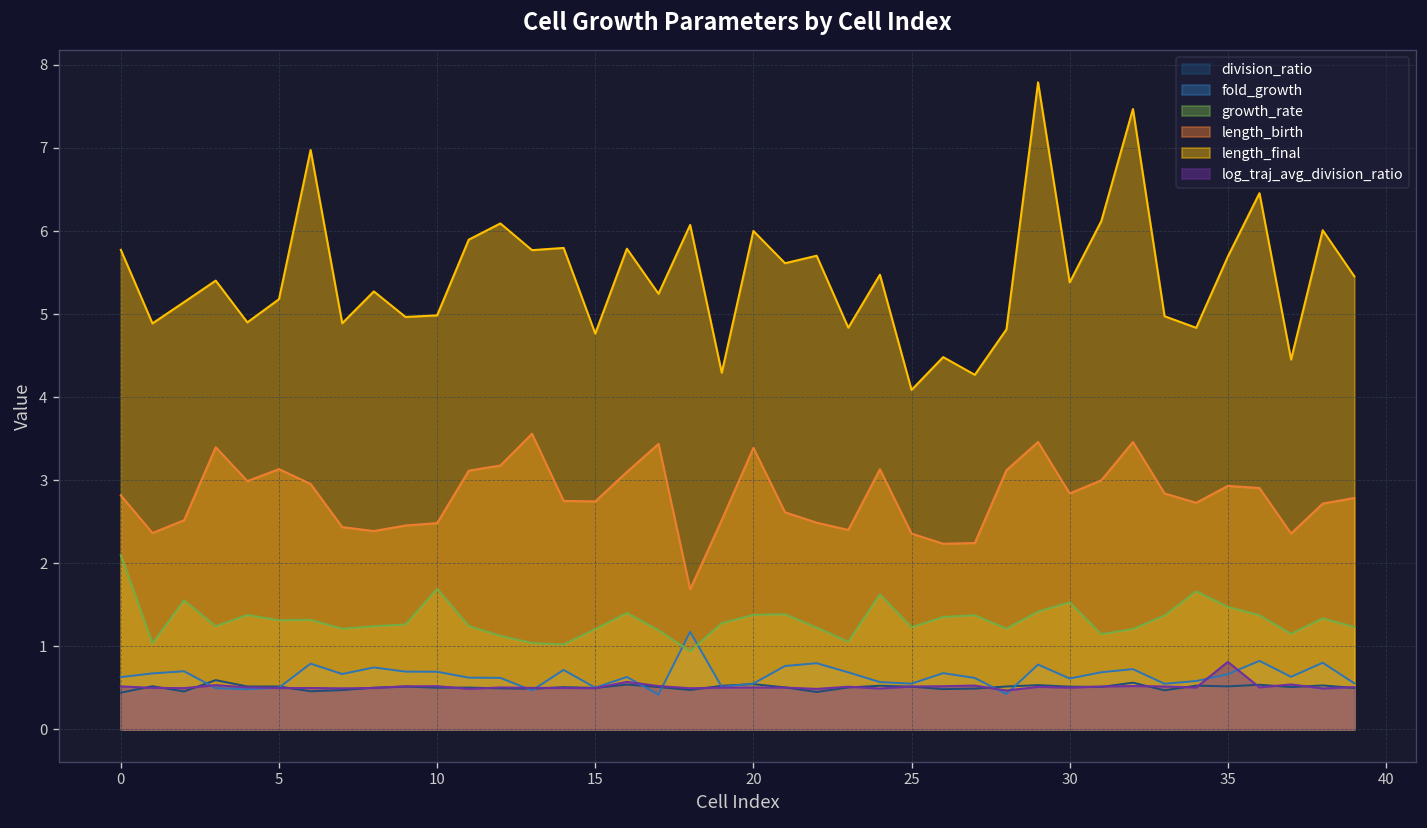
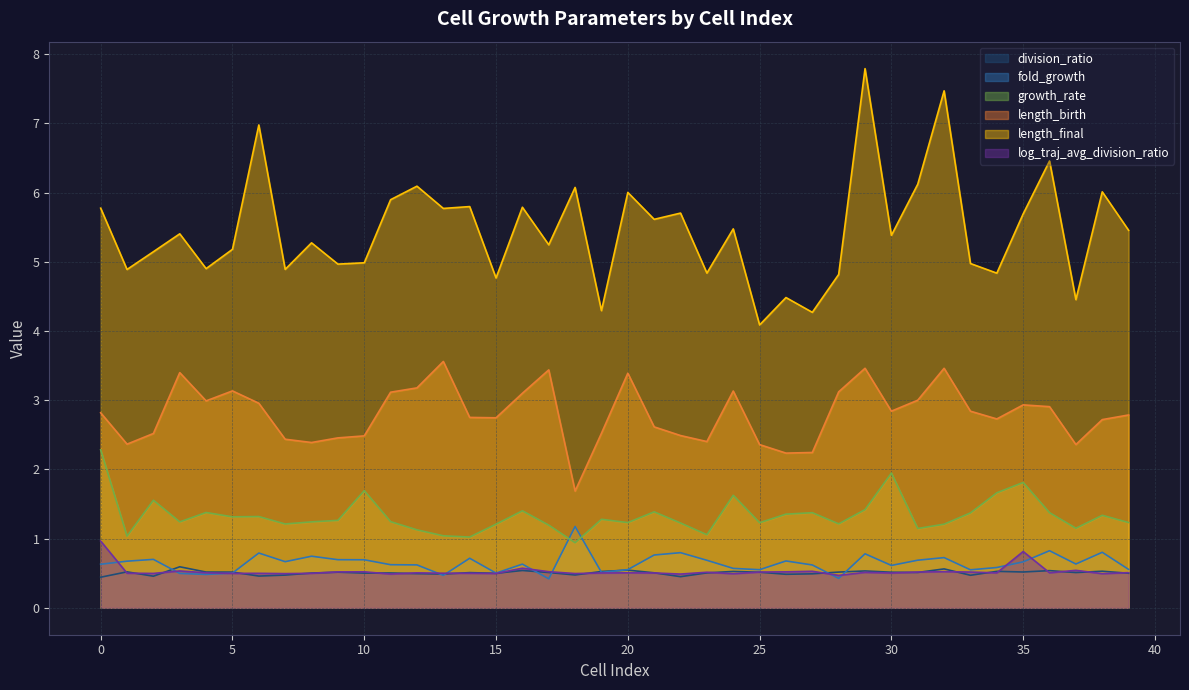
  {
    "growth_rate": {
-     "0": 2.1,
+     "0": 2.3,
      "5": 1.3,
      "10": 1.7,
      "15": 1.2,
-     "20": 1.4,
+     "20": 1.2,
      "25": 1.2,
-     "30": 1.5,
-     "35": 1.5
+     "30": 1.9,
+     "35": 1.8
    },
    "log_traj_avg_division_ratio": {
-     "0": 0.5,
+     "0": 1.0,
      "20": 0.5,
      "35": 0.8
    }
  }
